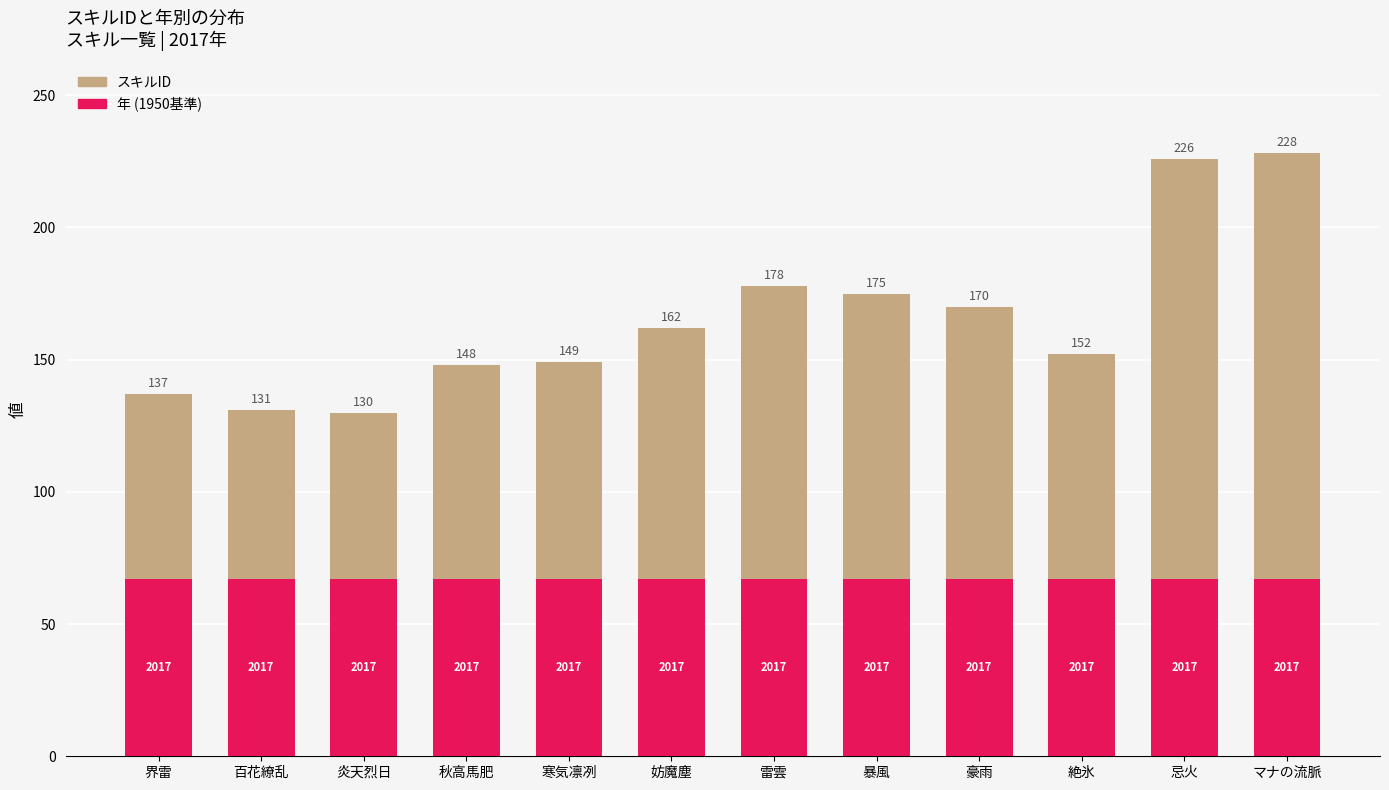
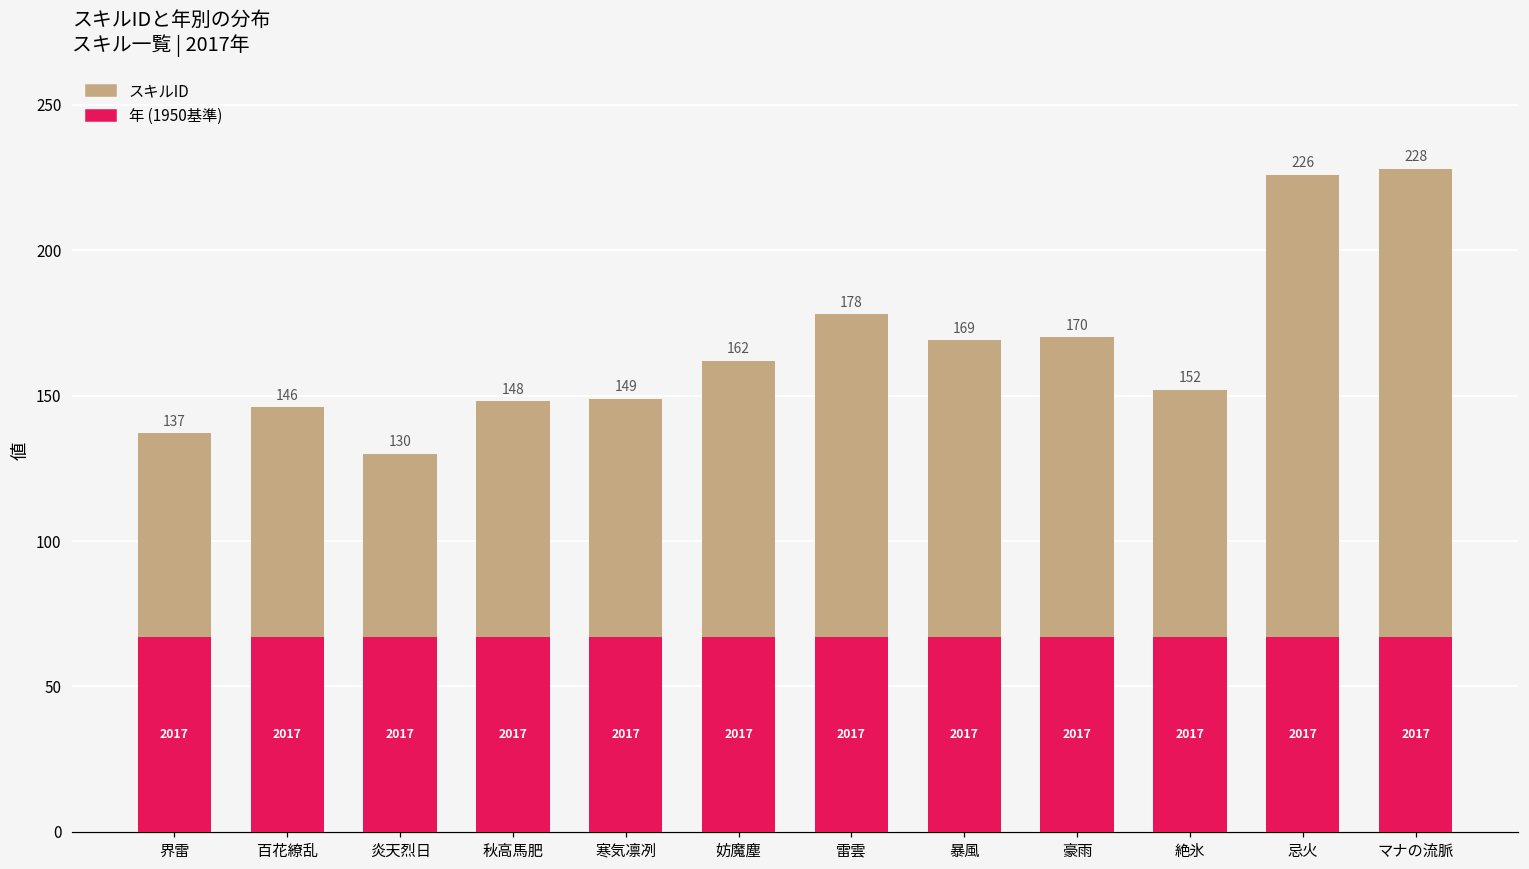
  {
    "スキルID": {
      "界雷": 137,
-     "百花繚乱": 131,
+     "百花繚乱": 146,
      "炎天烈日": 130,
      "秋高馬肥": 148,
      "寒気凛冽": 149,
      "妨魔塵": 162,
      "雷雲": 178,
-     "暴風": 175,
+     "暴風": 169,
      "豪雨": 170,
      "絶氷": 152,
      "忌火": 226,
      "マナの流脈": 228
    }
  }
